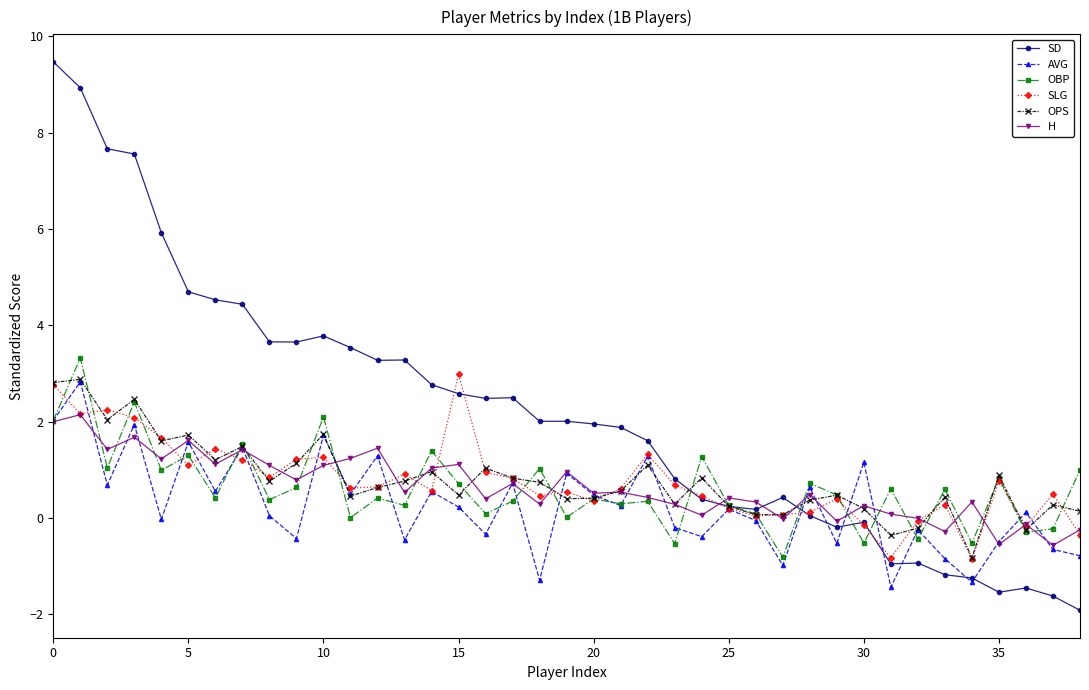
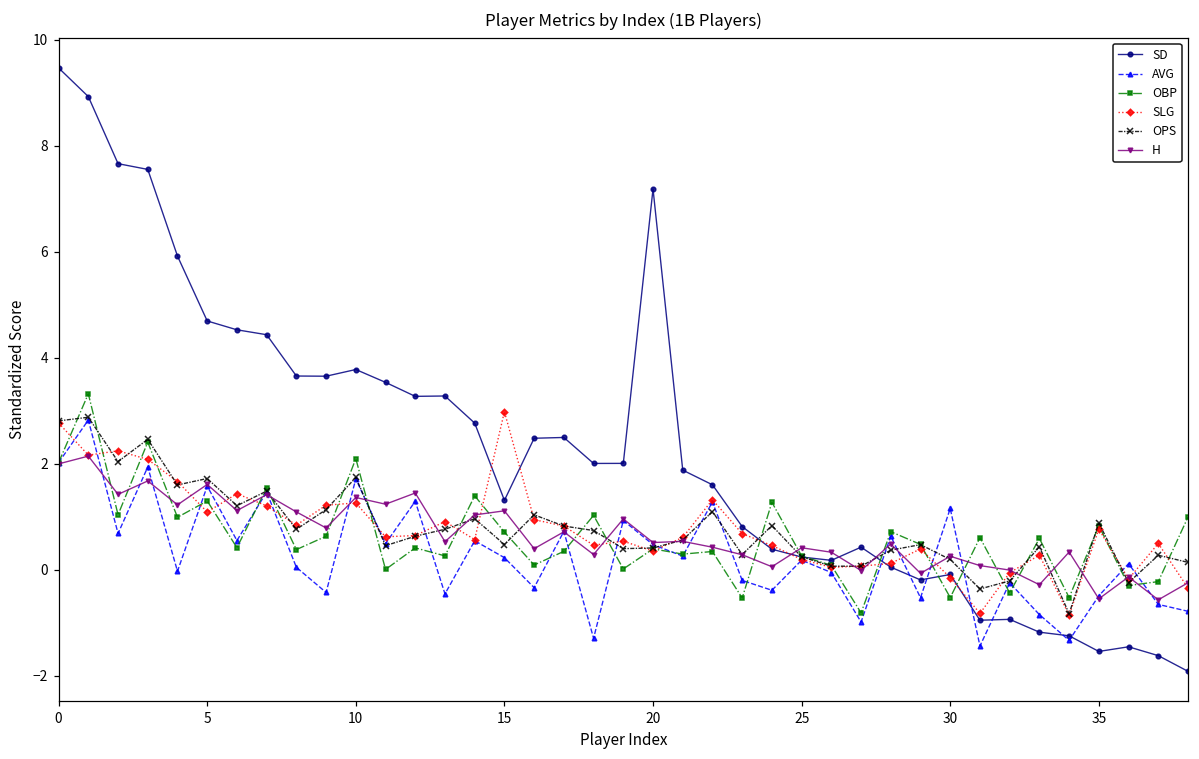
  {
    "SD": {
      "0": 9.5,
      "5": 4.7,
      "10": 3.8,
-     "15": 2.6,
-     "20": 2.0,
+     "15": 1.3,
+     "20": 7.2,
      "30": -0.1,
      "35": -1.5
    },
    "AVG": {
      "15": 0.2,
      "30": 1.2,
      "35": -0.5
    },
    "OBP": {
      "5": 1.3,
      "10": 2.1,
      "15": 0.7,
      "30": -0.5,
      "35": 0.8
    },
    "SLG": {
      "5": 1.1,
      "10": 1.3,
      "15": 3.0,
      "30": -0.1,
      "35": 0.8
    },
    "OPS": {
      "5": 1.7,
      "15": 0.5,
      "30": 0.2,
      "35": 0.9
    },
    "H": {
-     "10": 1.1,
+     "10": 1.4,
      "15": 1.1,
      "25": 0.4,
      "30": 0.3,
      "35": -0.5
    }
  }
